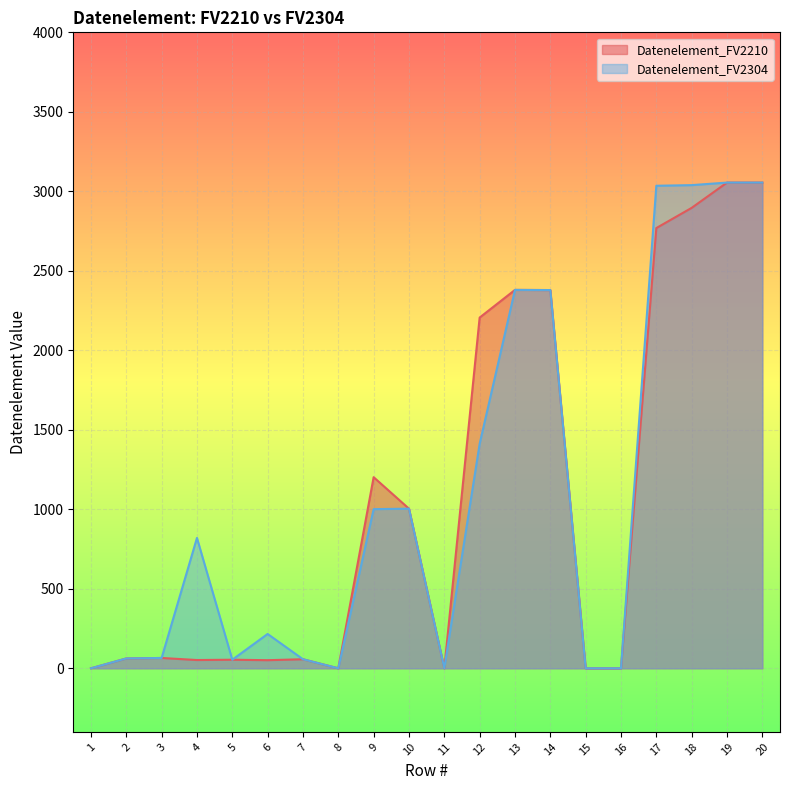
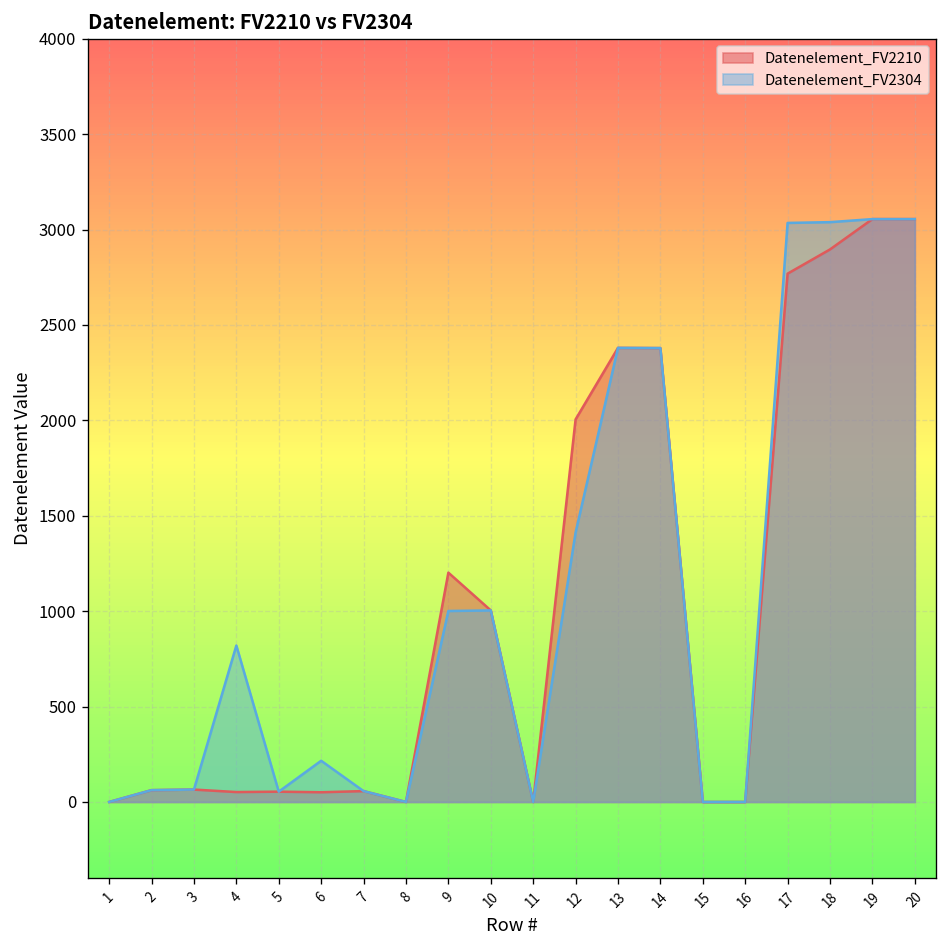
  {
    "Datenelement_FV2210": {
      "4": 50,
      "6": 50,
      "9": 1200,
-     "12": 2210,
+     "12": 2010,
      "17": 2770,
      "18": 2900
    },
    "Datenelement_FV2304": {
      "4": 820,
      "6": 220,
      "9": 1000,
      "12": 1410,
      "17": 3040,
      "18": 3040
    }
  }
